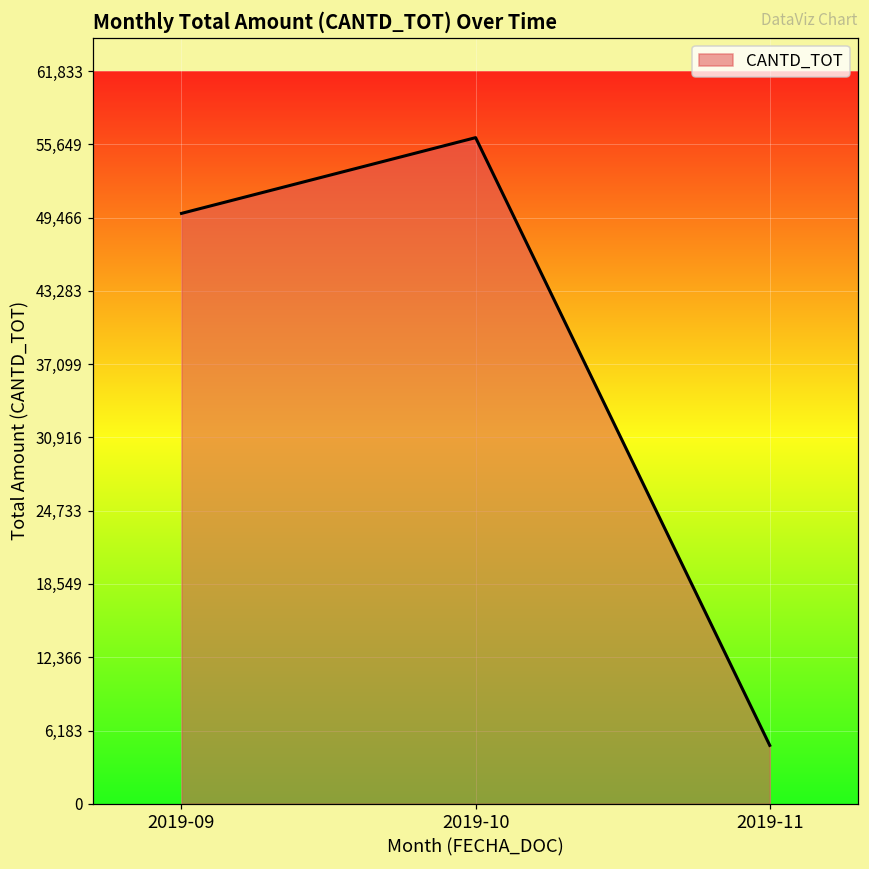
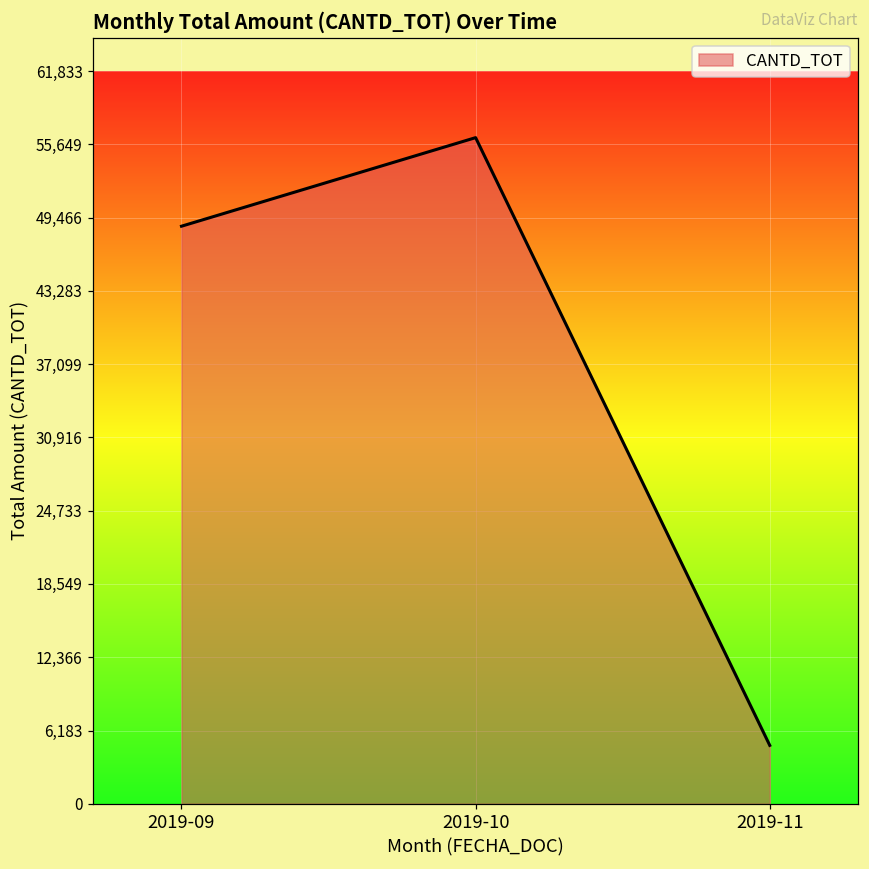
  {
-   "2019-09": "49,800",
+   "2019-09": "48,700",
    "2019-10": "56,200",
    "2019-11": "4,900"
  }
